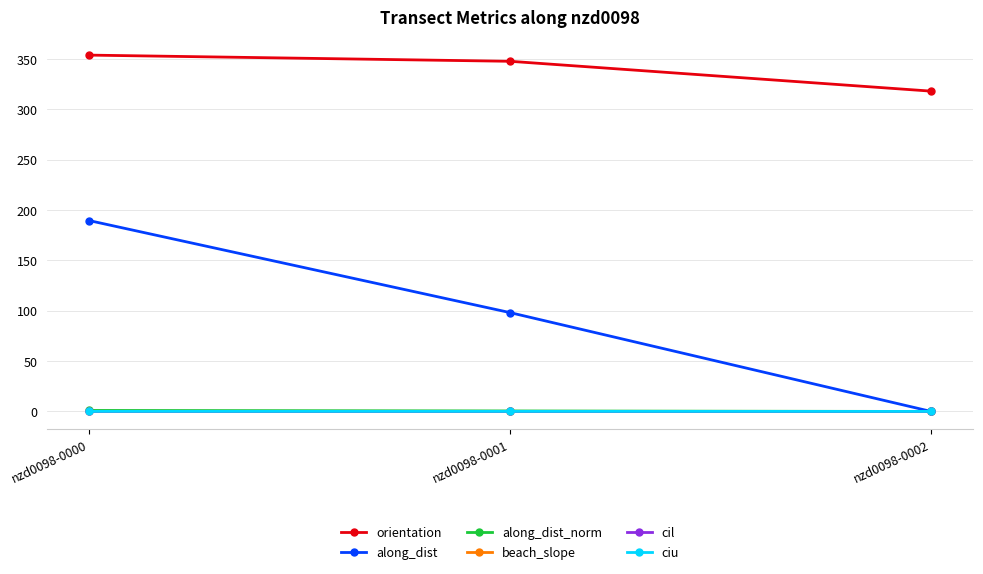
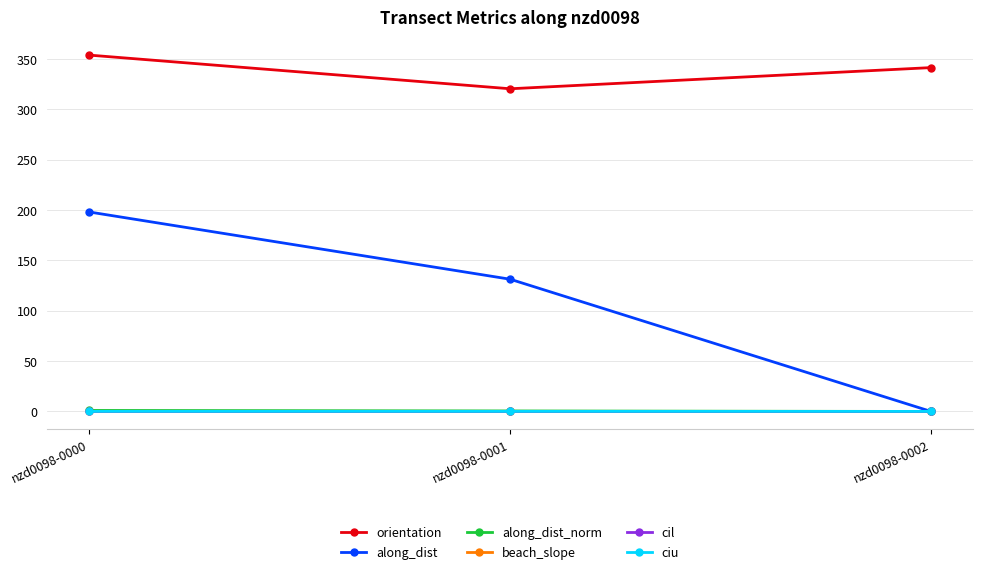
  {
    "orientation": {
      "nzd0098-0000": 354,
-     "nzd0098-0001": 348,
-     "nzd0098-0002": 318
+     "nzd0098-0001": 321,
+     "nzd0098-0002": 342
    },
    "along_dist": {
-     "nzd0098-0000": 190,
-     "nzd0098-0001": 98
+     "nzd0098-0000": 198,
+     "nzd0098-0001": 131
    }
  }
